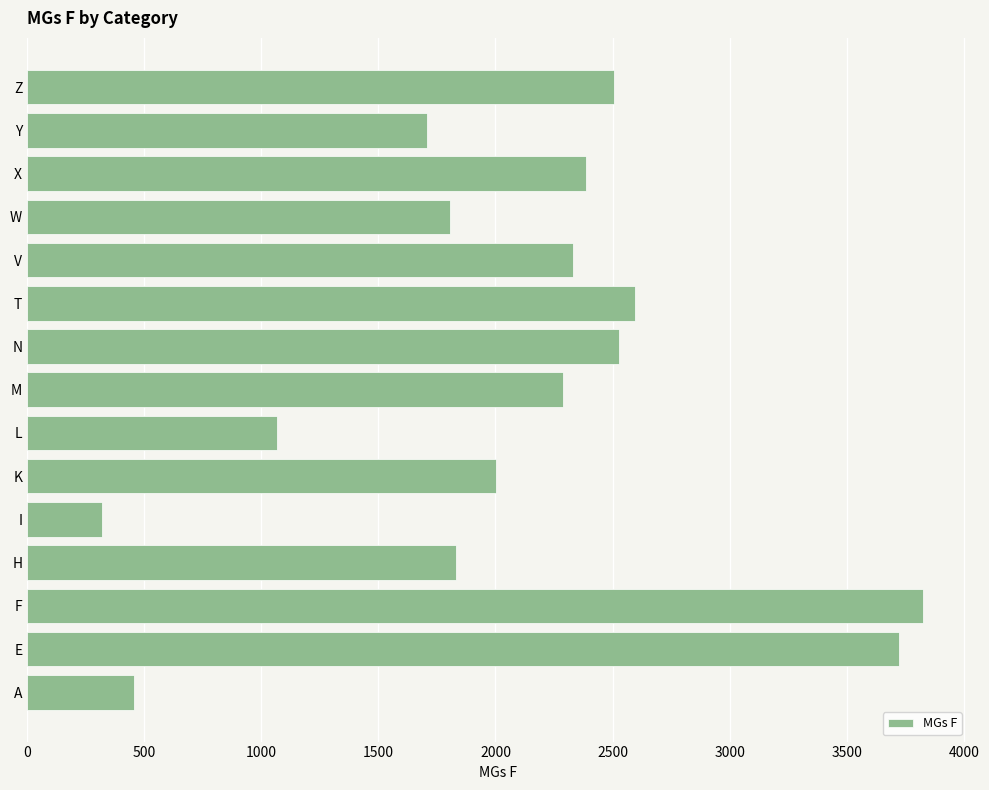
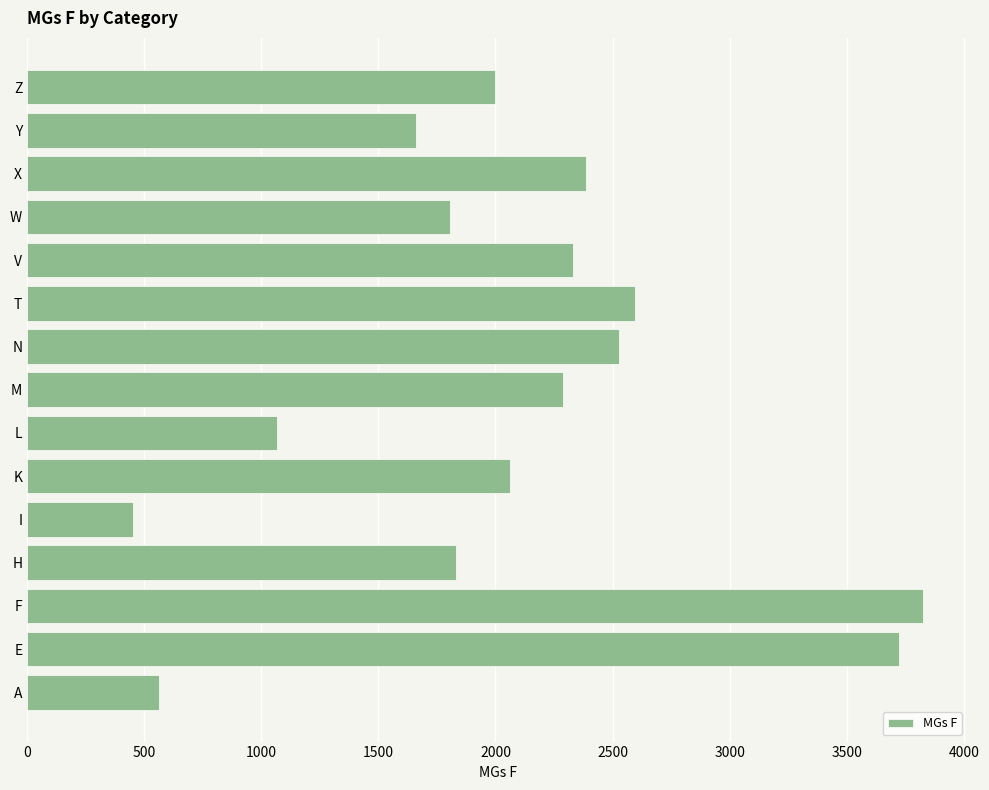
  {
-   "Z": 2510,
-   "Y": 1710,
+   "Z": 2000,
+   "Y": 1660,
    "X": 2390,
    "W": 1810,
    "V": 2330,
    "T": 2600,
    "N": 2530,
    "M": 2290,
    "L": 1070,
-   "K": 2000,
-   "I": 320,
+   "K": 2060,
+   "I": 450,
    "H": 1830,
    "F": 3830,
    "E": 3720,
-   "A": 460
+   "A": 560
  }
